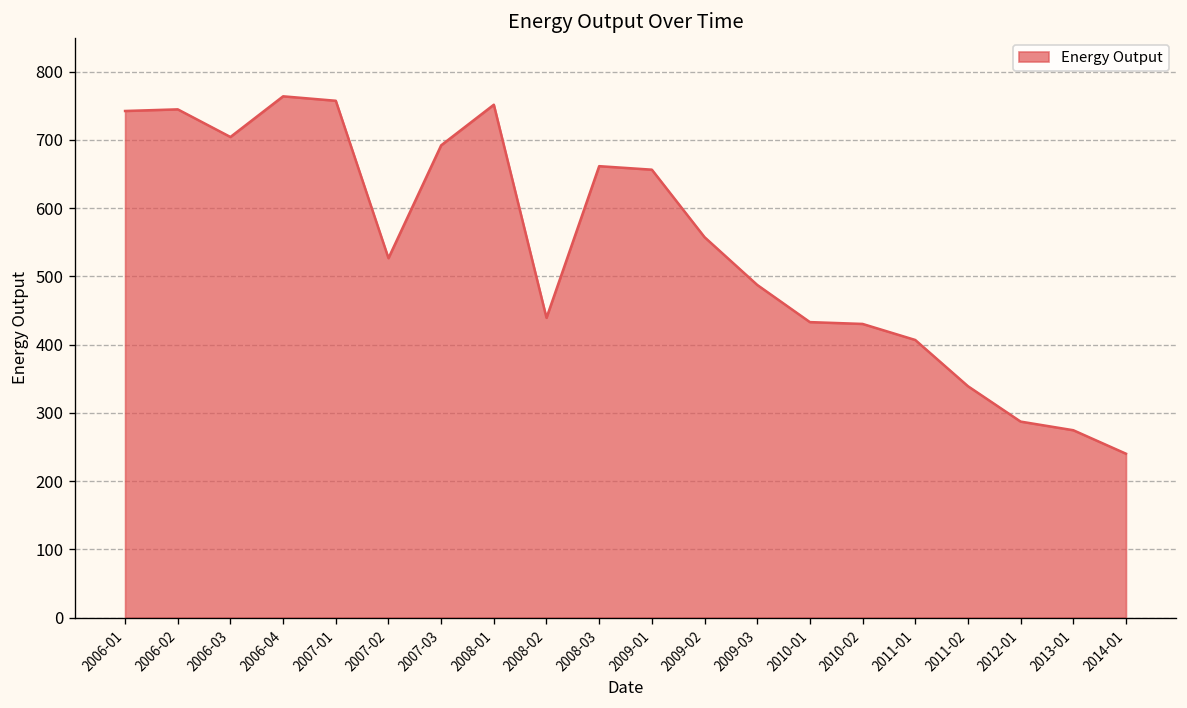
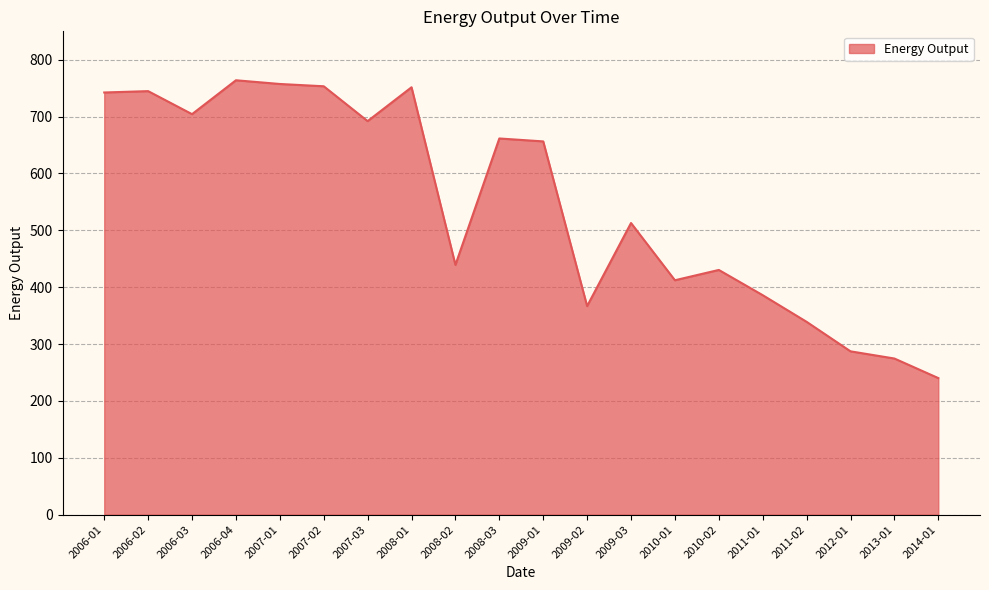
  {
    "2006-01": 740,
    "2006-02": 740,
    "2006-03": 700,
    "2006-04": 760,
    "2007-01": 760,
-   "2007-02": 530,
+   "2007-02": 750,
    "2007-03": 690,
    "2008-01": 750,
    "2008-02": 440,
    "2008-03": 660,
    "2009-01": 660,
-   "2009-02": 560,
-   "2009-03": 490,
-   "2010-01": 430,
+   "2009-02": 370,
+   "2009-03": 510,
+   "2010-01": 410,
    "2010-02": 430,
-   "2011-01": 410,
+   "2011-01": 390,
    "2011-02": 340,
    "2012-01": 290,
    "2013-01": 270,
    "2014-01": 240
  }
